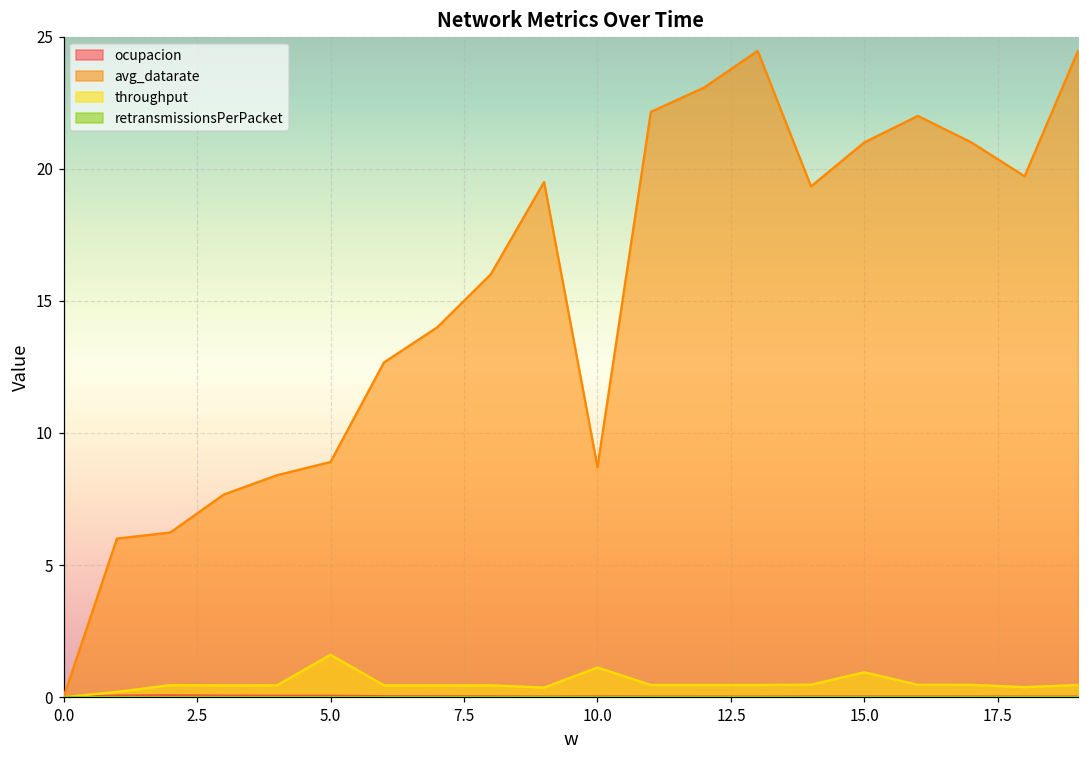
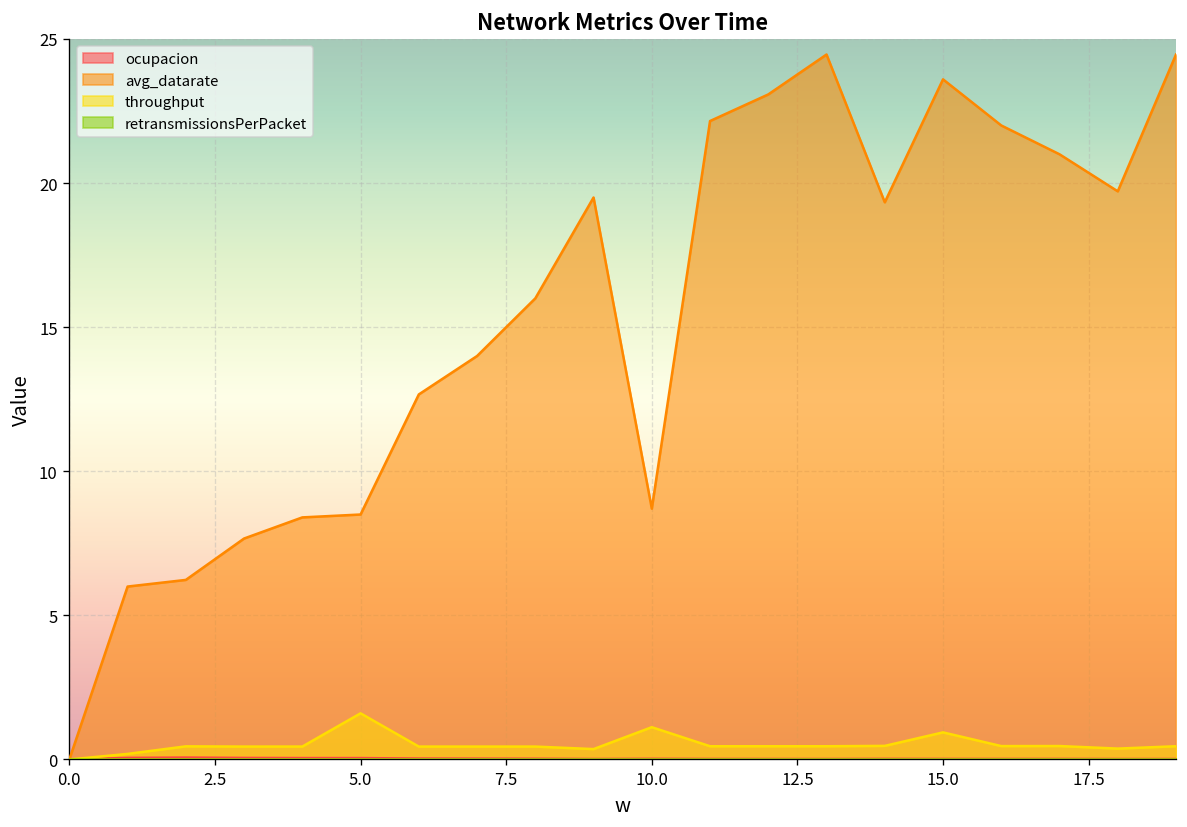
  {
    "avg_datarate": {
-     "5.0": 8.9,
+     "5.0": 8.5,
      "10.0": 8.7,
-     "15.0": 21.0
+     "15.0": 23.6
    },
    "throughput": {
      "5.0": 1.6,
      "10.0": 1.1,
      "15.0": 0.9
    }
  }
